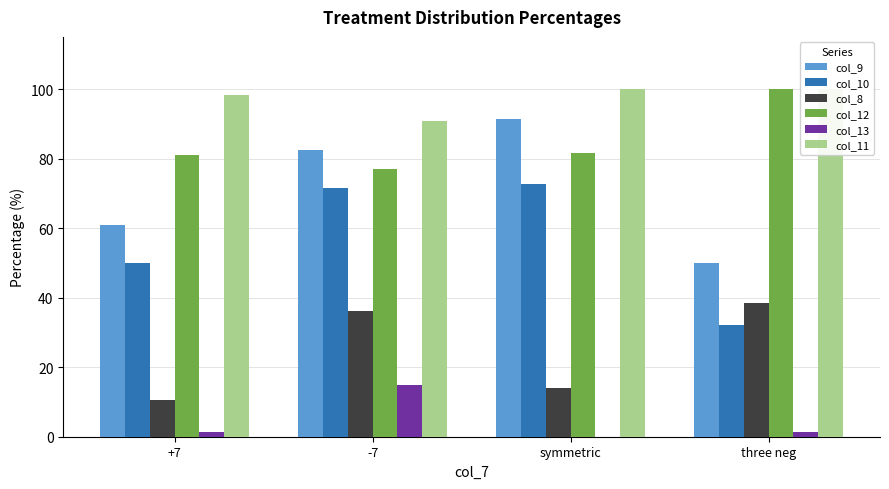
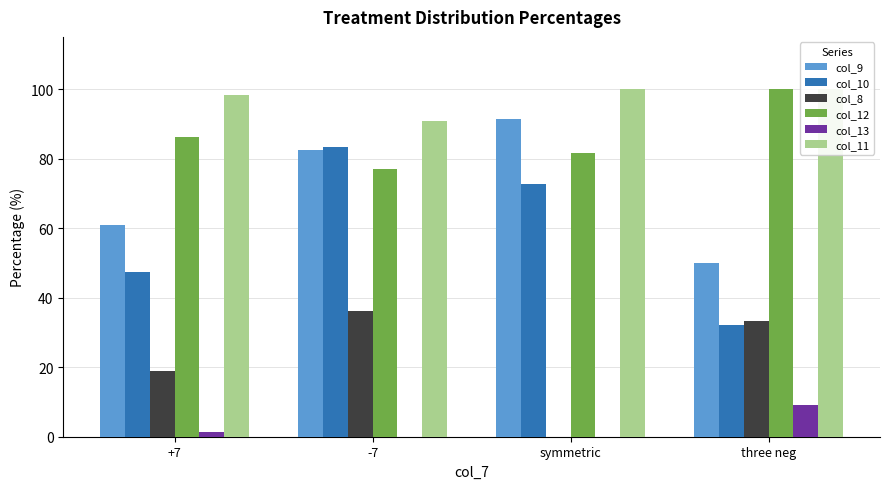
  {
    "col_9": {
      "+7": 61,
      "-7": 83,
      "symmetric": 91,
      "three neg": 50
    },
    "col_10": {
-     "+7": 50,
-     "-7": 71,
+     "+7": 47,
+     "-7": 83,
      "symmetric": 73,
      "three neg": 32
    },
    "col_8": {
-     "+7": 11,
+     "+7": 19,
      "-7": 36,
-     "symmetric": 14,
-     "three neg": 39
+     "symmetric": 0,
+     "three neg": 33
    },
    "col_12": {
-     "+7": 81,
+     "+7": 86,
      "-7": 77,
      "symmetric": 82,
      "three neg": 100
    },
    "col_13": {
      "+7": 1,
-     "-7": 15,
+     "-7": 0,
      "symmetric": 0,
-     "three neg": 1
+     "three neg": 9
    },
    "col_11": {
      "+7": 98,
      "-7": 91,
      "symmetric": 100
    }
  }
